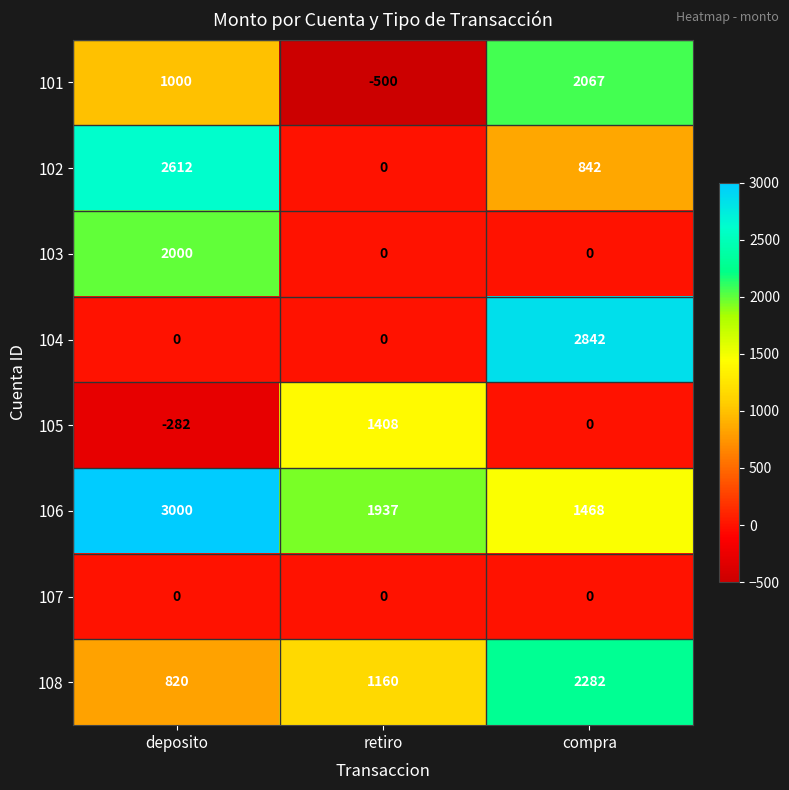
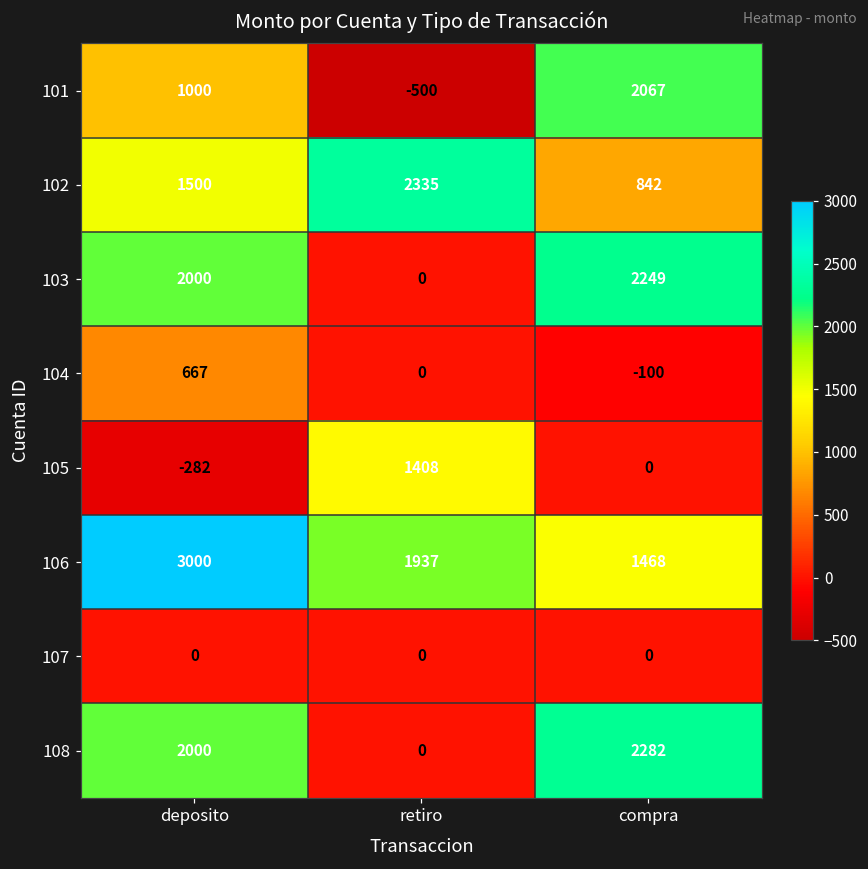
  {
    "101": {
      "deposito": 1000,
      "retiro": -500,
      "compra": 2067
    },
    "102": {
-     "deposito": 2612,
-     "retiro": 0,
+     "deposito": 1500,
+     "retiro": 2335,
      "compra": 842
    },
    "103": {
      "deposito": 2000,
      "retiro": 0,
-     "compra": 0
+     "compra": 2249
    },
    "104": {
-     "deposito": 0,
+     "deposito": 667,
      "retiro": 0,
-     "compra": 2842
+     "compra": -100
    },
    "105": {
      "deposito": -282,
      "retiro": 1408,
      "compra": 0
    },
    "106": {
      "deposito": 3000,
      "retiro": 1937,
      "compra": 1468
    },
    "107": {
      "deposito": 0,
      "retiro": 0,
      "compra": 0
    },
    "108": {
-     "deposito": 820,
-     "retiro": 1160,
+     "deposito": 2000,
+     "retiro": 0,
      "compra": 2282
    }
  }
